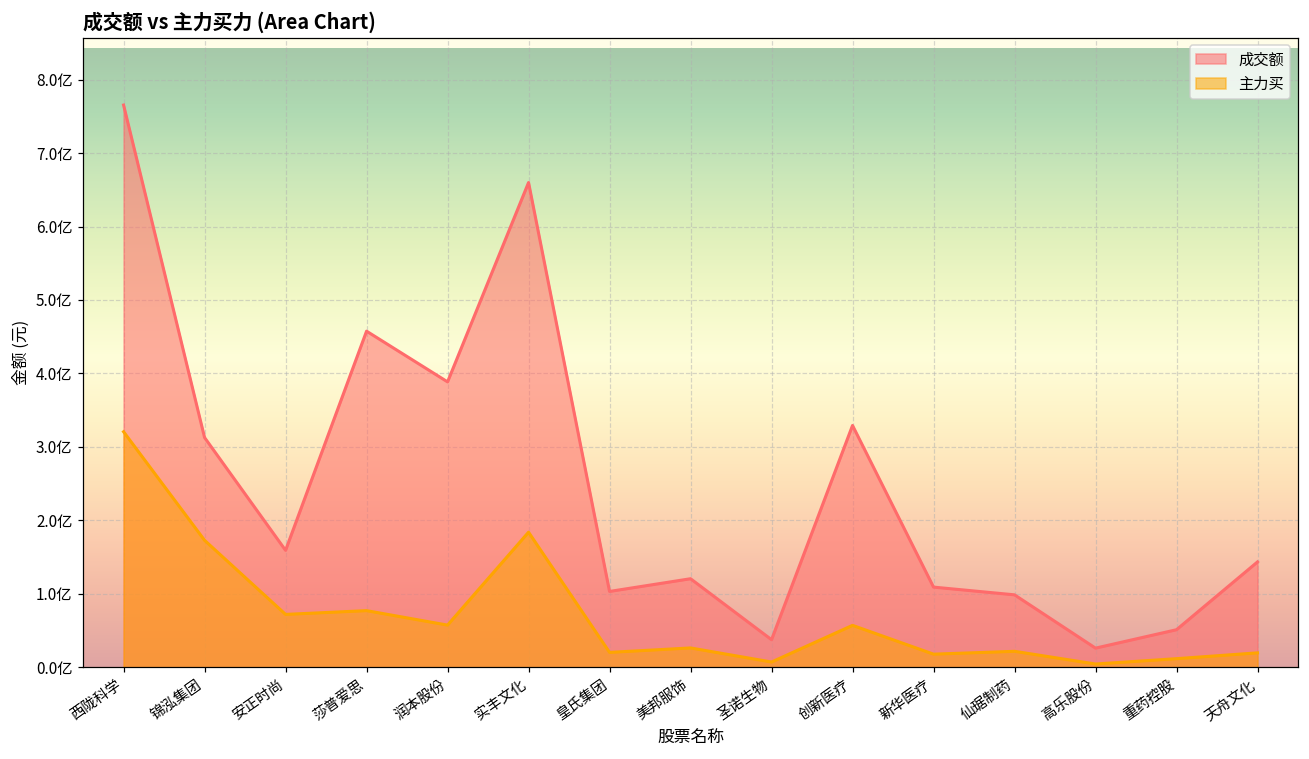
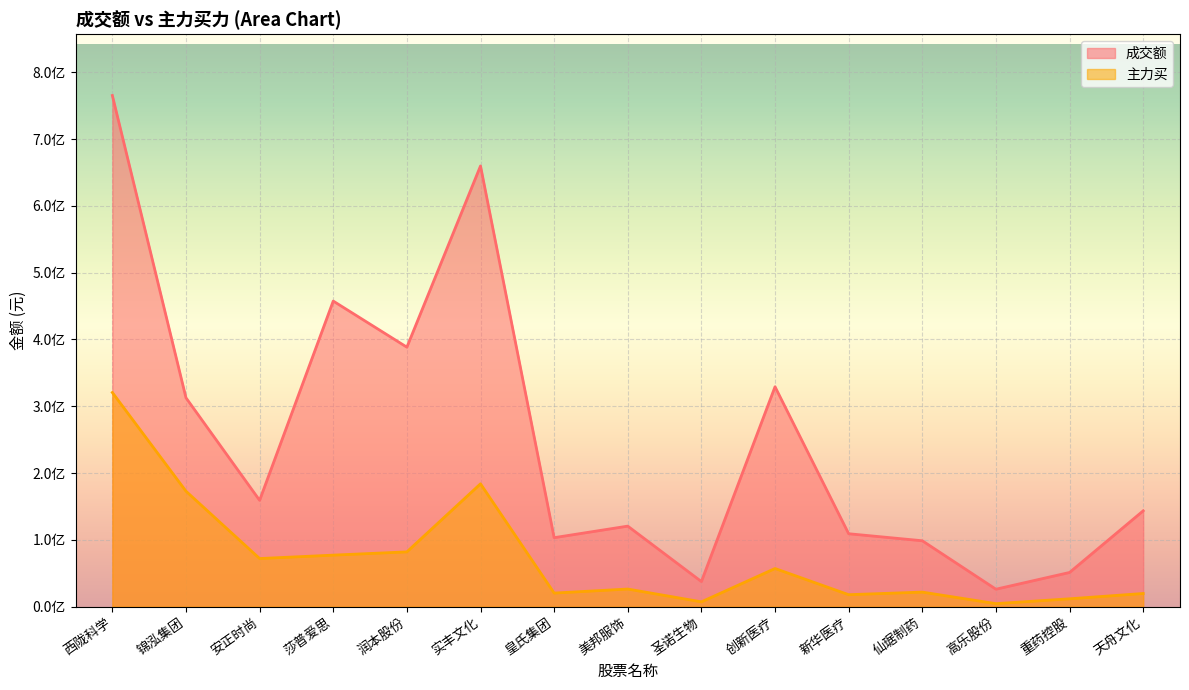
  {
    "成交额": {
      "西陇科学": "7.7亿",
      "锦泓集团": "3.1亿",
      "安正时尚": "1.6亿",
      "莎普爱思": "4.6亿",
      "润本股份": "3.9亿",
      "实丰文化": "6.6亿",
      "皇氏集团": "1.0亿",
      "美邦服饰": "1.2亿",
      "圣诺生物": "0.4亿",
      "创新医疗": "3.3亿",
      "新华医疗": "1.1亿",
      "仙琚制药": "1.0亿",
      "高乐股份": "0.3亿",
      "重药控股": "0.5亿",
      "天舟文化": "1.4亿"
    },
    "主力买": {
      "西陇科学": "3.2亿",
      "锦泓集团": "1.7亿",
      "安正时尚": "0.7亿",
      "莎普爱思": "0.8亿",
-     "润本股份": "0.6亿",
+     "润本股份": "0.8亿",
      "实丰文化": "1.8亿",
      "皇氏集团": "0.2亿",
      "美邦服饰": "0.3亿",
      "圣诺生物": "0.1亿",
      "创新医疗": "0.6亿",
      "新华医疗": "0.2亿",
      "仙琚制药": "0.2亿",
      "高乐股份": "0.0亿",
      "重药控股": "0.1亿",
      "天舟文化": "0.2亿"
    }
  }
